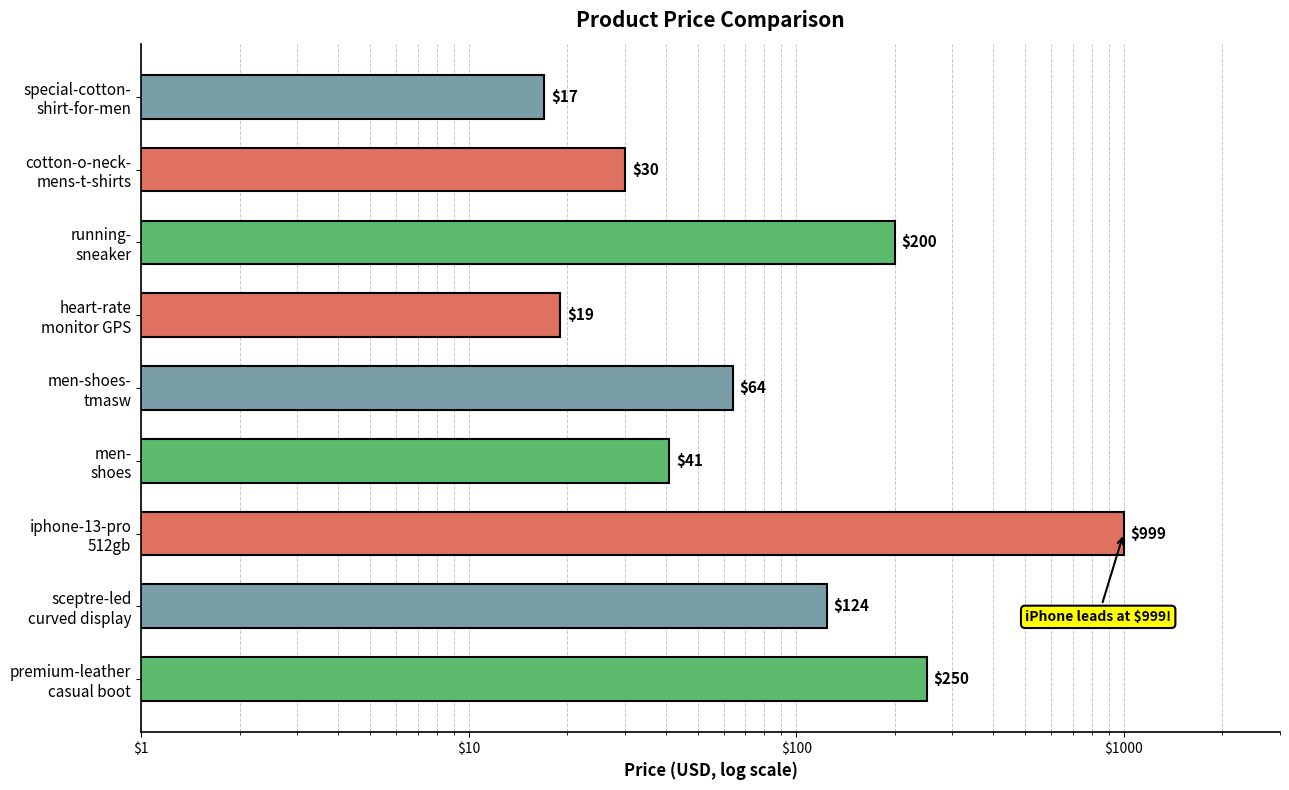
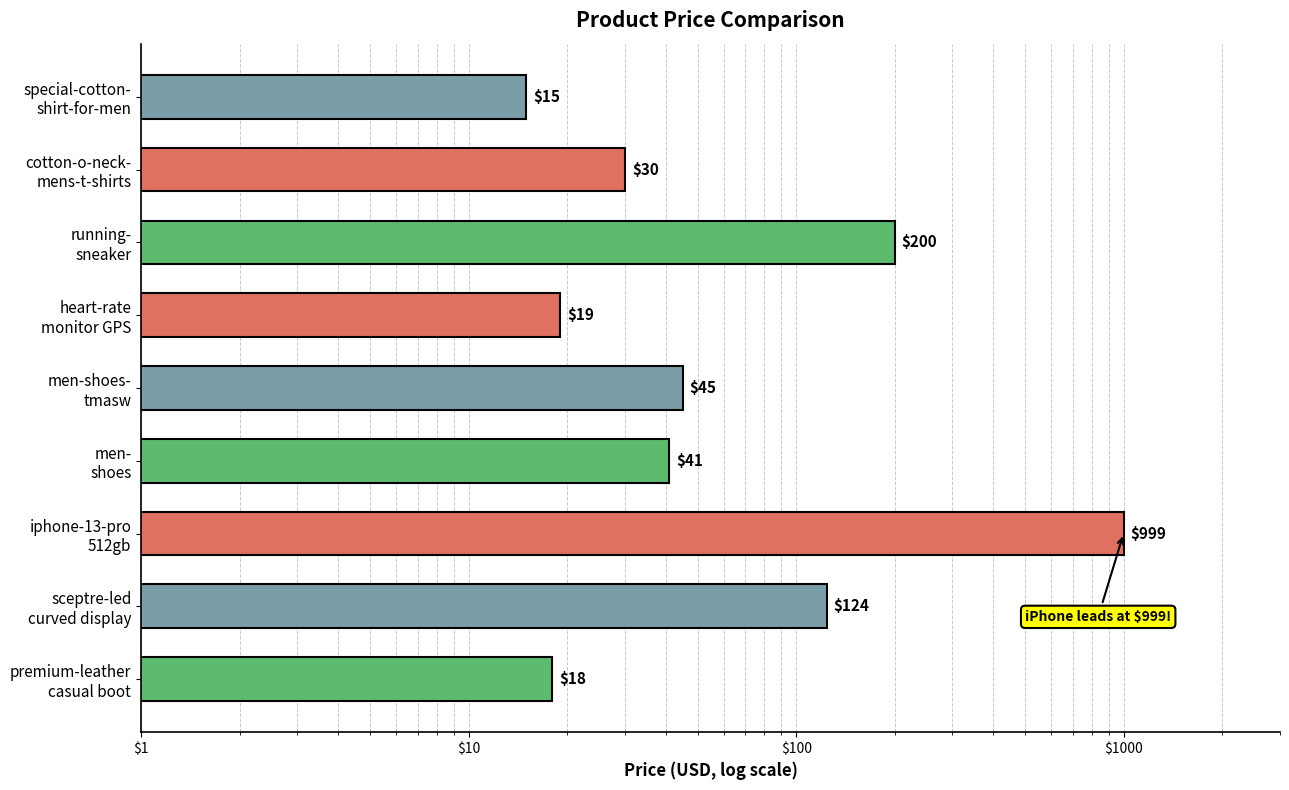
  {
-   "special-cotton- shirt-for-men": "$17",
+   "special-cotton- shirt-for-men": "$15",
    "cotton-o-neck- mens-t-shirts": "$30",
    "running- sneaker": "$200",
    "heart-rate monitor GPS": "$19",
-   "men-shoes- tmasw": "$64",
+   "men-shoes- tmasw": "$45",
    "men- shoes": "$41",
    "sceptre-led curved display": "$124",
-   "premium-leather casual boot": "$250"
+   "premium-leather casual boot": "$18"
  }
